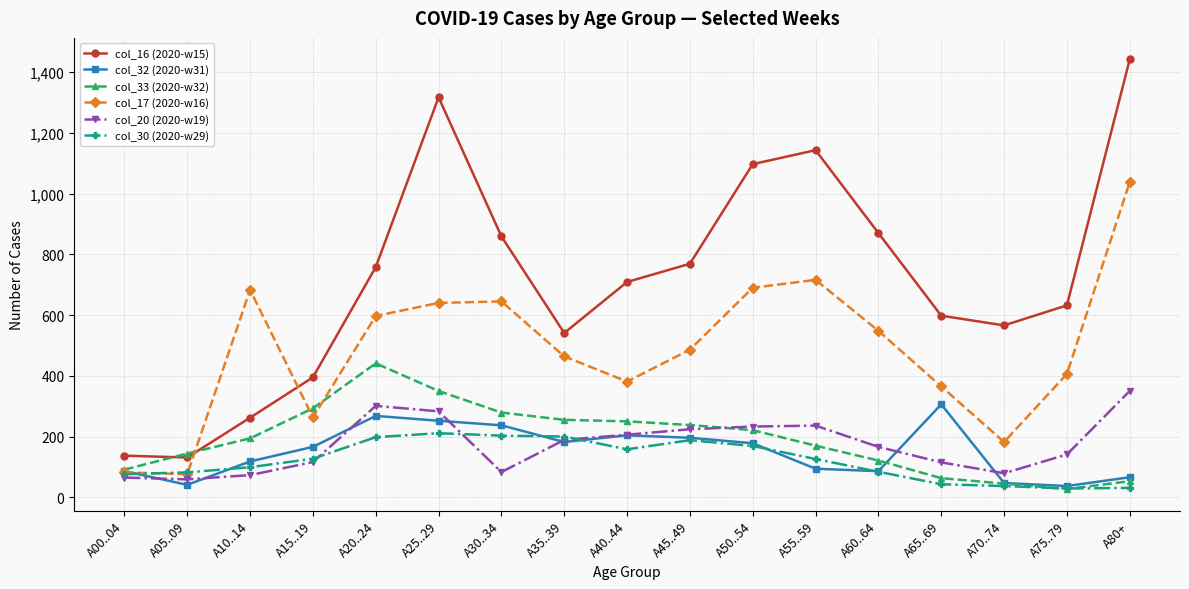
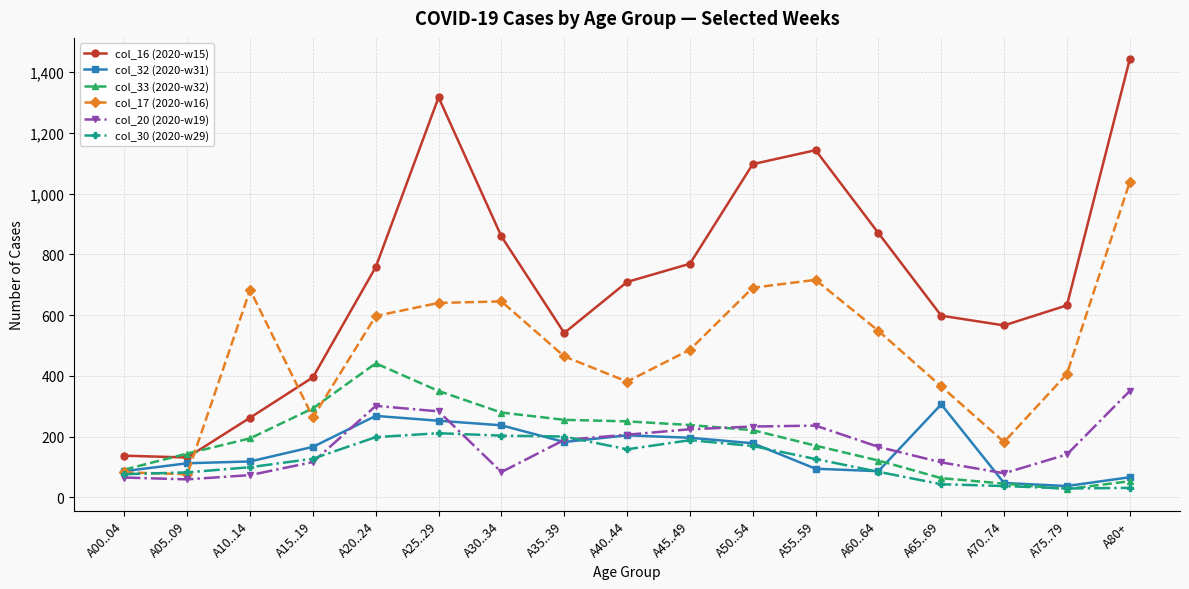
  {
    "col_16 (2020-w15)": {
      "A00..04": "140",
      "A05..09": "130",
      "A10..14": "260",
      "A15..19": "400",
      "A20..24": "760",
      "A25..29": "1,320",
      "A30..34": "860",
      "A35..39": "540",
      "A40..44": "710",
      "A45..49": "770",
      "A50..54": "1,100",
      "A55..59": "1,140",
      "A60..64": "870",
      "A65..69": "600",
      "A70..74": "570",
      "A75..79": "630",
      "A80+": "1,440"
    },
    "col_32 (2020-w31)": {
-     "A05..09": "40",
+     "A05..09": "110",
      "A10..14": "120",
      "A15..19": "170",
      "A20..24": "270",
      "A25..29": "250",
      "A30..34": "240",
      "A50..54": "180",
      "A55..59": "90",
      "A65..69": "310",
      "A80+": "70"
    },
    "col_17 (2020-w16)": {
      "A10..14": "680",
      "A15..19": "260",
      "A20..24": "600",
      "A25..29": "640",
      "A30..34": "650",
      "A35..39": "460",
      "A40..44": "380",
      "A45..49": "490",
      "A50..54": "690",
      "A55..59": "720",
      "A60..64": "550",
      "A65..69": "370",
      "A70..74": "180",
      "A75..79": "410",
      "A80+": "1,040"
    },
    "col_20 (2020-w19)": {
      "A00..04": "70",
      "A05..09": "60",
      "A10..14": "70",
      "A15..19": "120",
      "A20..24": "300",
      "A25..29": "280",
      "A30..34": "80",
      "A45..49": "220",
      "A50..54": "230",
      "A55..59": "240",
      "A60..64": "170",
      "A65..69": "120",
      "A70..74": "80",
      "A75..79": "140",
      "A80+": "350"
    }
  }
